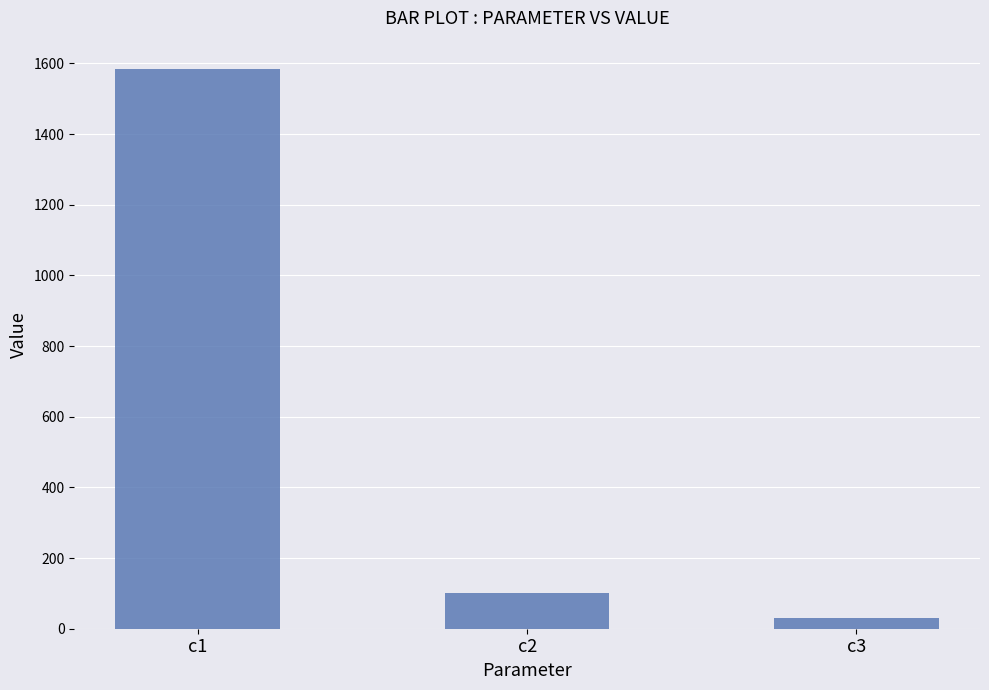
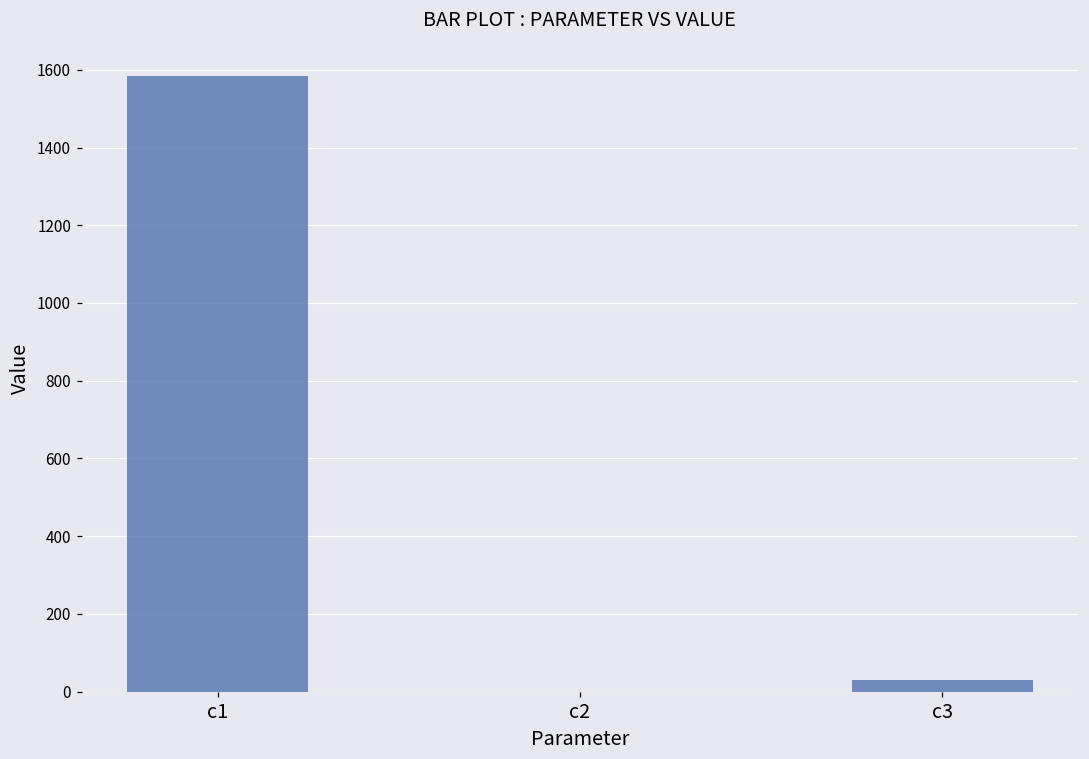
  {
    "c1": 1590,
-   "c2": 100,
+   "c2": 0,
    "c3": 30
  }
